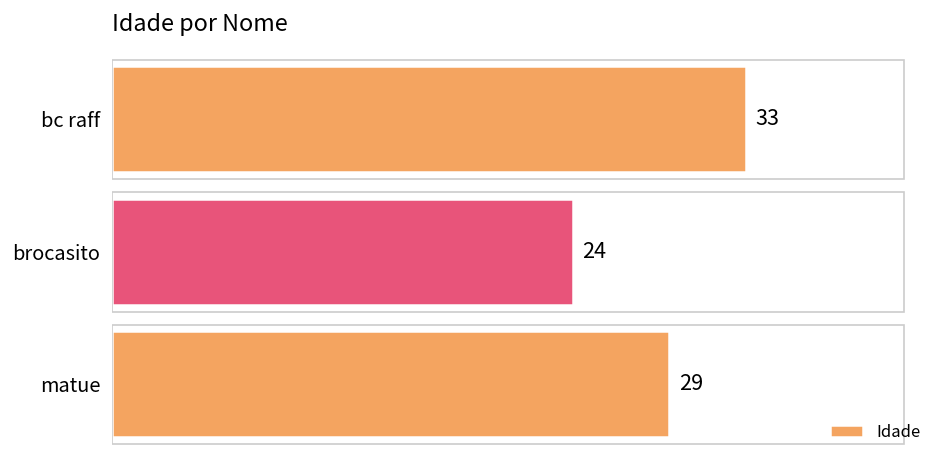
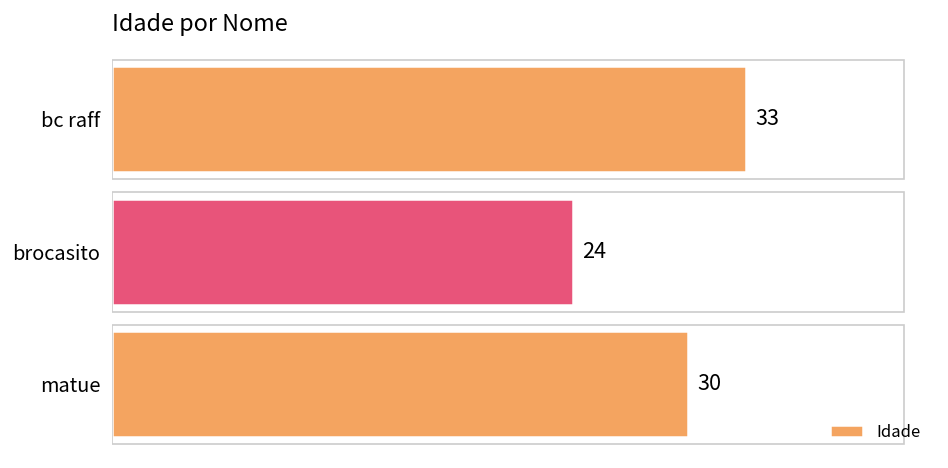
  {
    "bc raff": 33,
    "brocasito": 24,
-   "matue": 29
+   "matue": 30
  }
